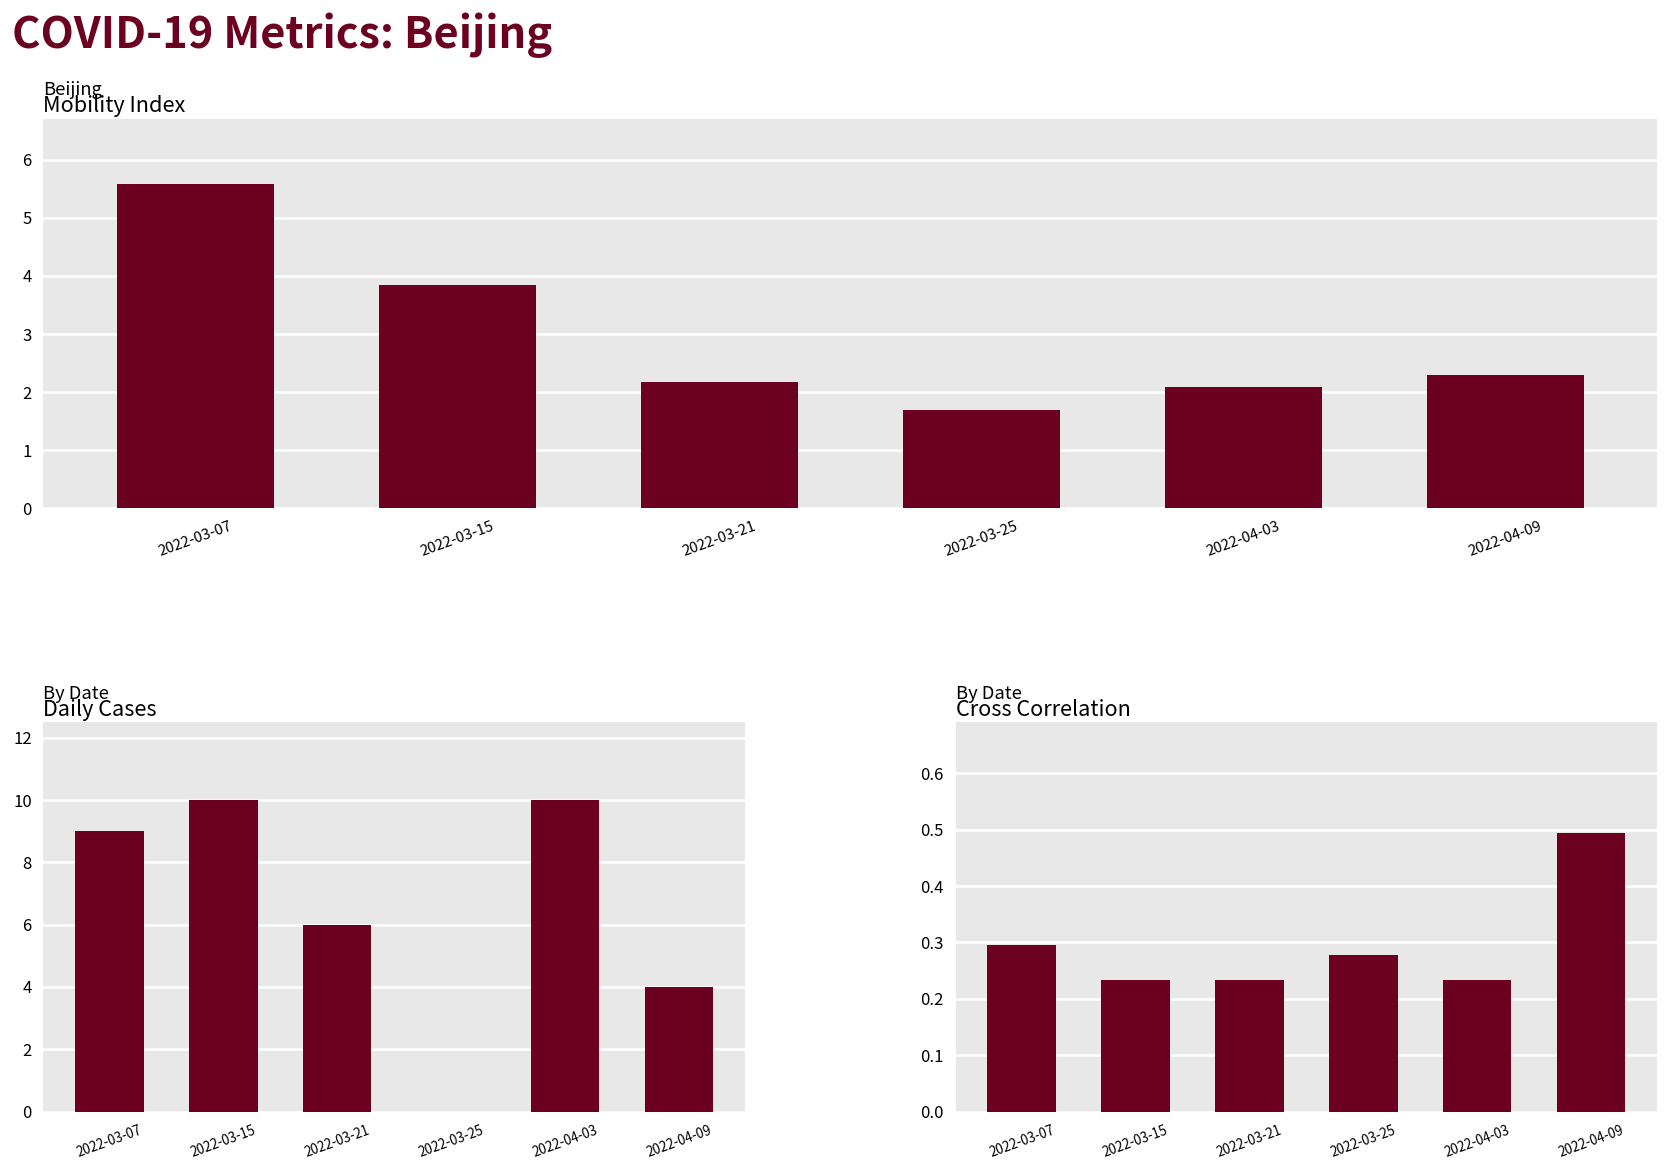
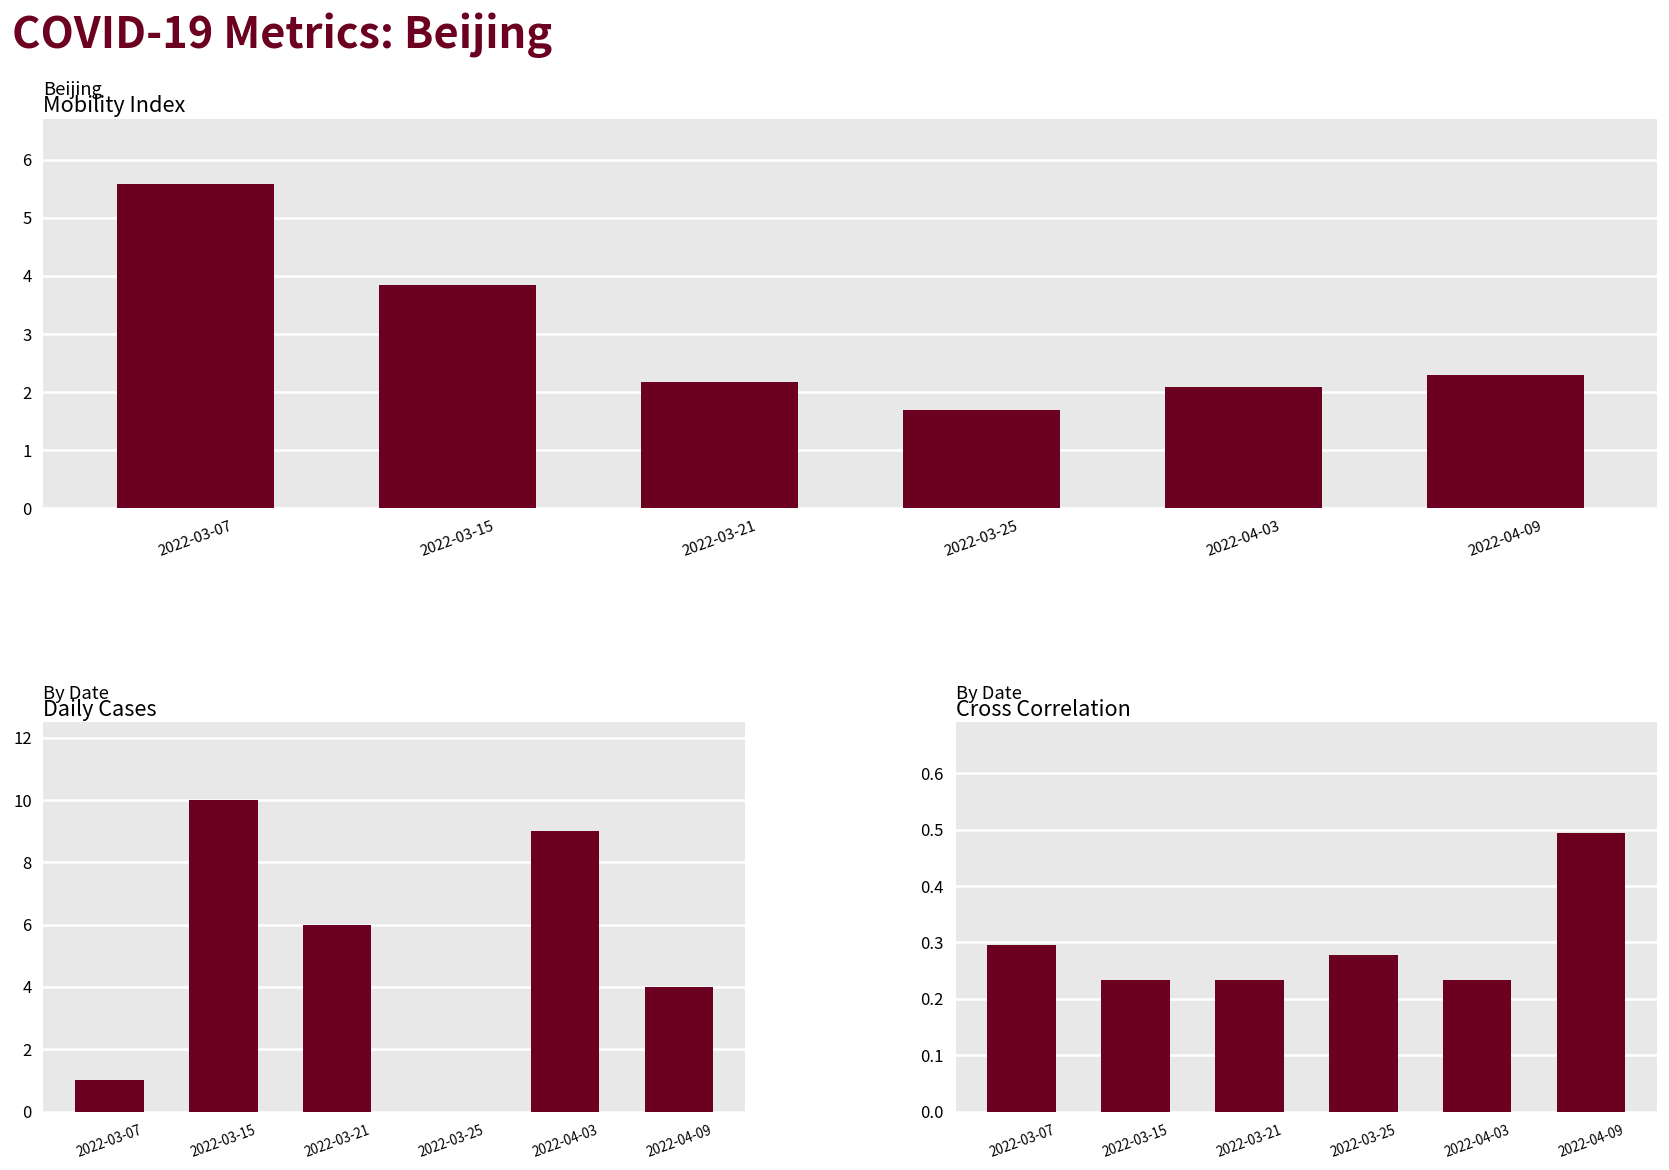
  {
    "Mobility Index": {
      "2022-03-07": 5.6,
      "2022-03-15": 3.8,
      "2022-03-21": 2.2,
      "2022-03-25": 1.7,
      "2022-04-03": 2.1,
      "2022-04-09": 2.3
    },
    "Daily Cases": {
-     "2022-03-07": 9,
+     "2022-03-07": 1,
      "2022-03-15": 10,
      "2022-03-21": 6,
      "2022-03-25": 0,
-     "2022-04-03": 10,
+     "2022-04-03": 9,
      "2022-04-09": 4
    },
    "Cross Correlation": {
      "2022-03-07": 0.30,
      "2022-03-15": 0.23,
      "2022-03-21": 0.23,
      "2022-03-25": 0.28,
      "2022-04-03": 0.23,
      "2022-04-09": 0.49
    }
  }
